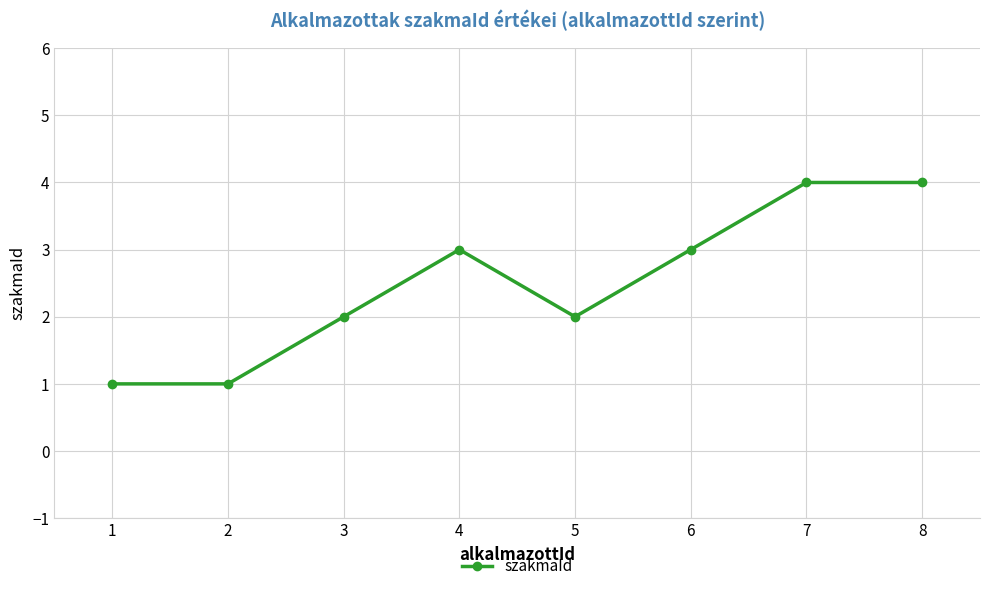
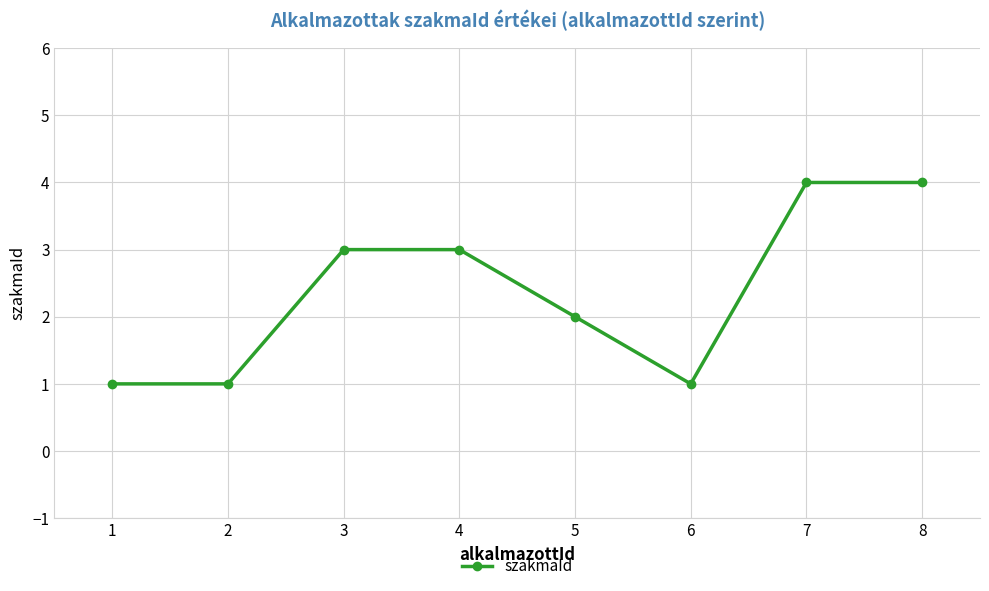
  {
    "1": 1,
    "2": 1,
-   "3": 2,
+   "3": 3,
    "4": 3,
    "5": 2,
-   "6": 3,
+   "6": 1,
    "7": 4,
    "8": 4
  }
